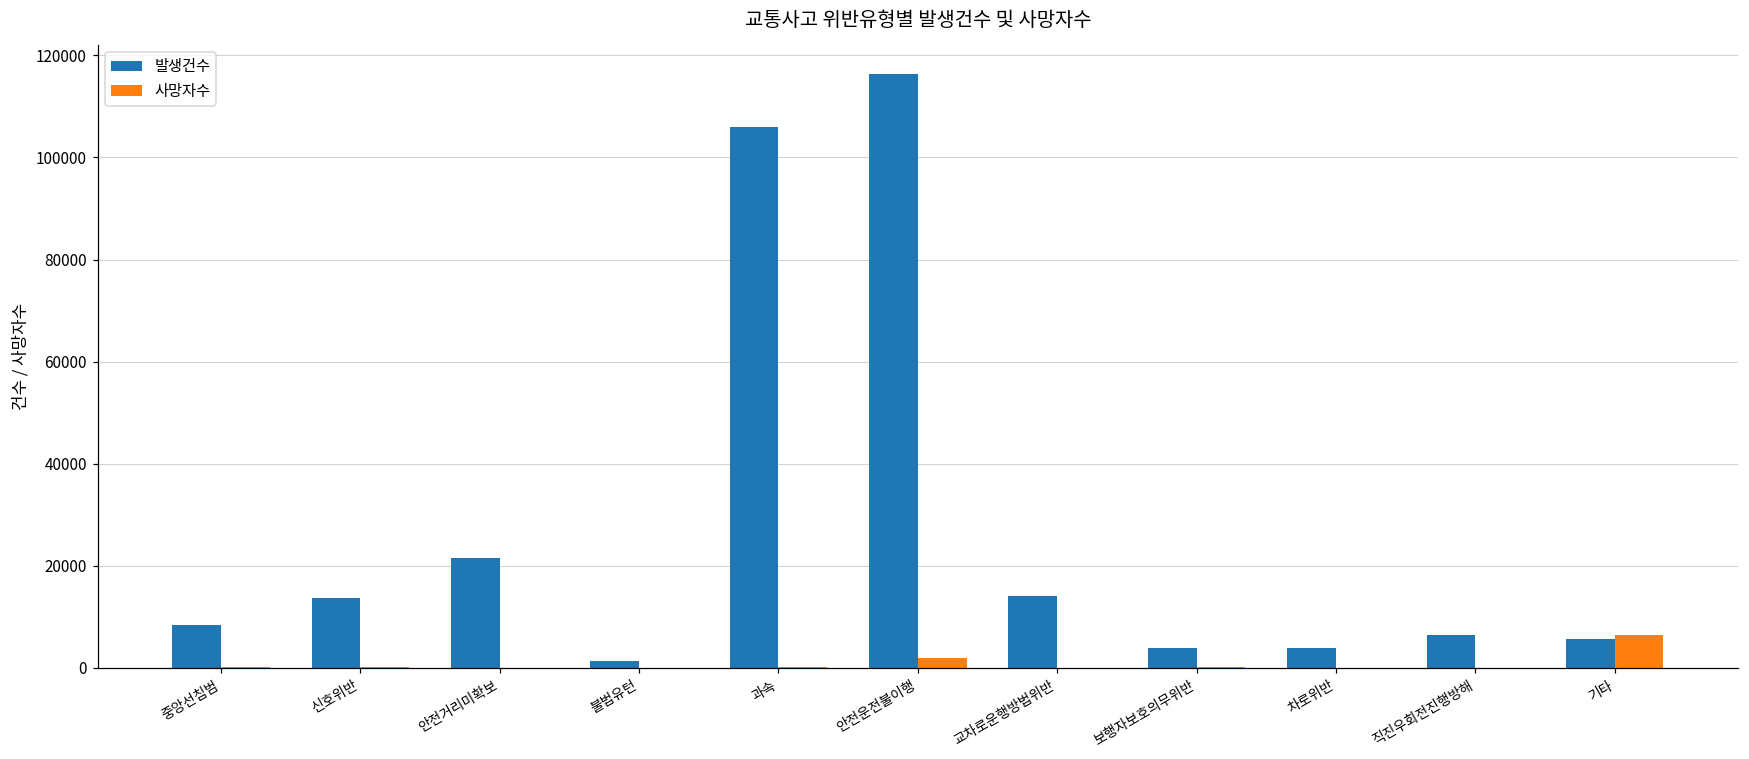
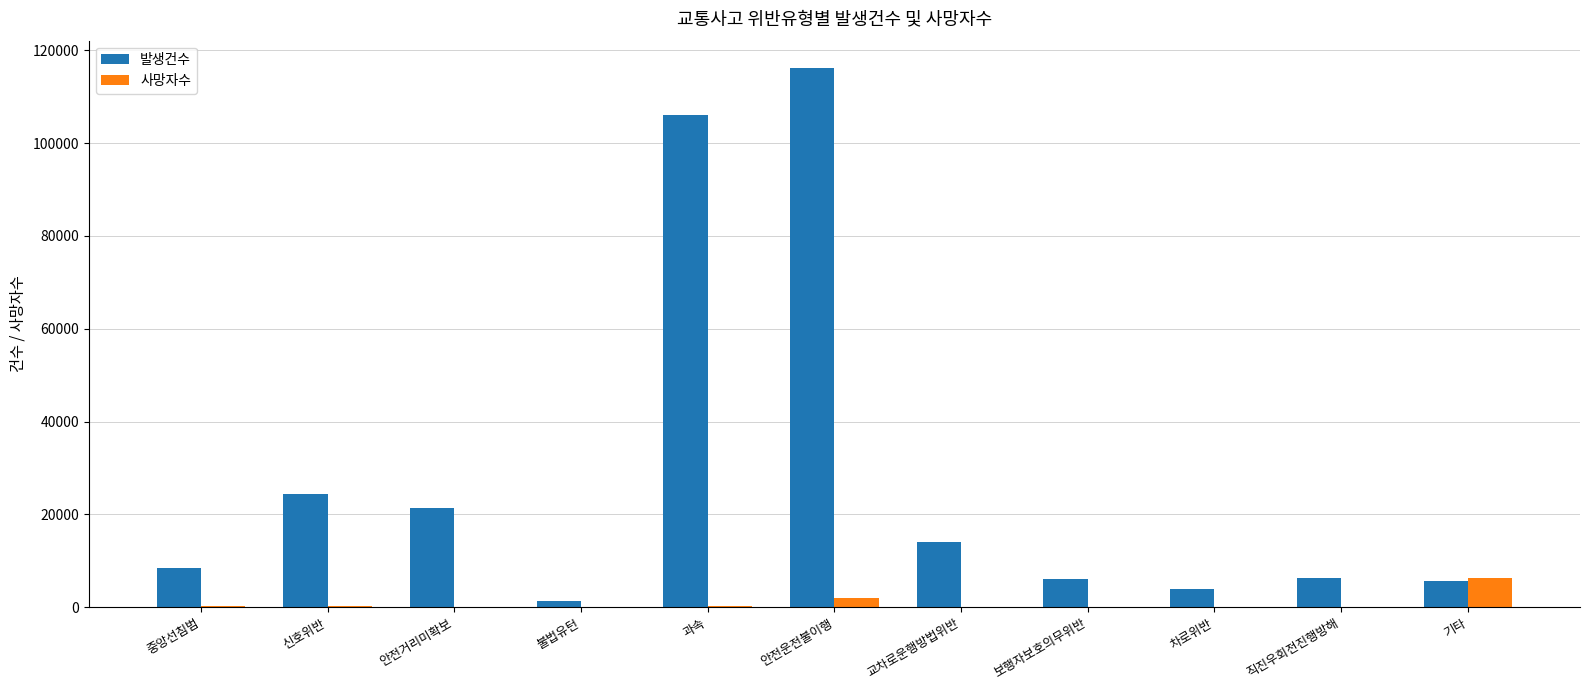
  {
    "발생건수": {
      "중앙선침범": 8000,
-     "신호위반": 14000,
+     "신호위반": 25000,
      "안전거리미확보": 21000,
      "불법유턴": 1000,
      "과속": 106000,
      "안전운전불이행": 116000,
      "교차로운행방법위반": 14000,
-     "보행자보호의무위반": 4000,
+     "보행자보호의무위반": 6000,
      "차로위반": 4000,
      "직진우회전진행방해": 6000,
      "기타": 6000
    },
    "사망자수": {
      "안전운전불이행": 2000,
      "기타": 6000
    }
  }
